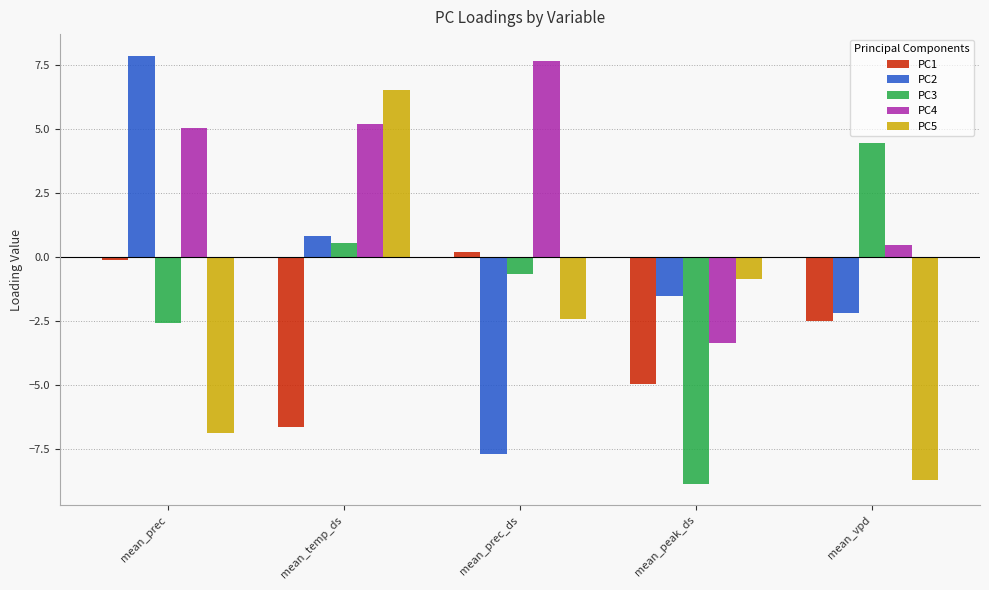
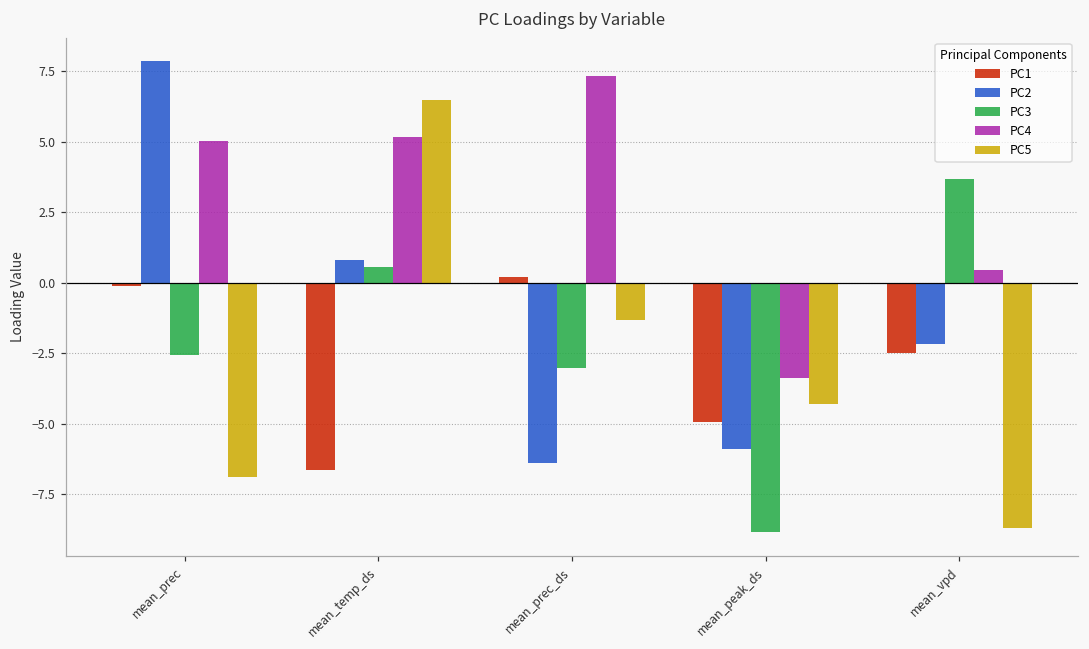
  {
    "PC1": {
      "mean_prec": -0.1,
      "mean_temp_ds": -6.6,
      "mean_prec_ds": 0.2,
      "mean_peak_ds": -5.0,
      "mean_vpd": -2.5
    },
    "PC2": {
      "mean_prec": 7.9,
      "mean_temp_ds": 0.8,
-     "mean_prec_ds": -7.7,
-     "mean_peak_ds": -1.5,
+     "mean_prec_ds": -6.4,
+     "mean_peak_ds": -5.9,
      "mean_vpd": -2.2
    },
    "PC3": {
      "mean_prec": -2.6,
      "mean_temp_ds": 0.5,
-     "mean_prec_ds": -0.7,
+     "mean_prec_ds": -3.0,
      "mean_peak_ds": -8.9,
-     "mean_vpd": 4.4
+     "mean_vpd": 3.7
    },
    "PC4": {
      "mean_prec": 5.0,
      "mean_temp_ds": 5.2,
-     "mean_prec_ds": 7.7,
+     "mean_prec_ds": 7.3,
      "mean_peak_ds": -3.4,
      "mean_vpd": 0.5
    },
    "PC5": {
      "mean_prec": -6.9,
      "mean_temp_ds": 6.5,
-     "mean_prec_ds": -2.4,
-     "mean_peak_ds": -0.8,
+     "mean_prec_ds": -1.3,
+     "mean_peak_ds": -4.3,
      "mean_vpd": -8.7
    }
  }
